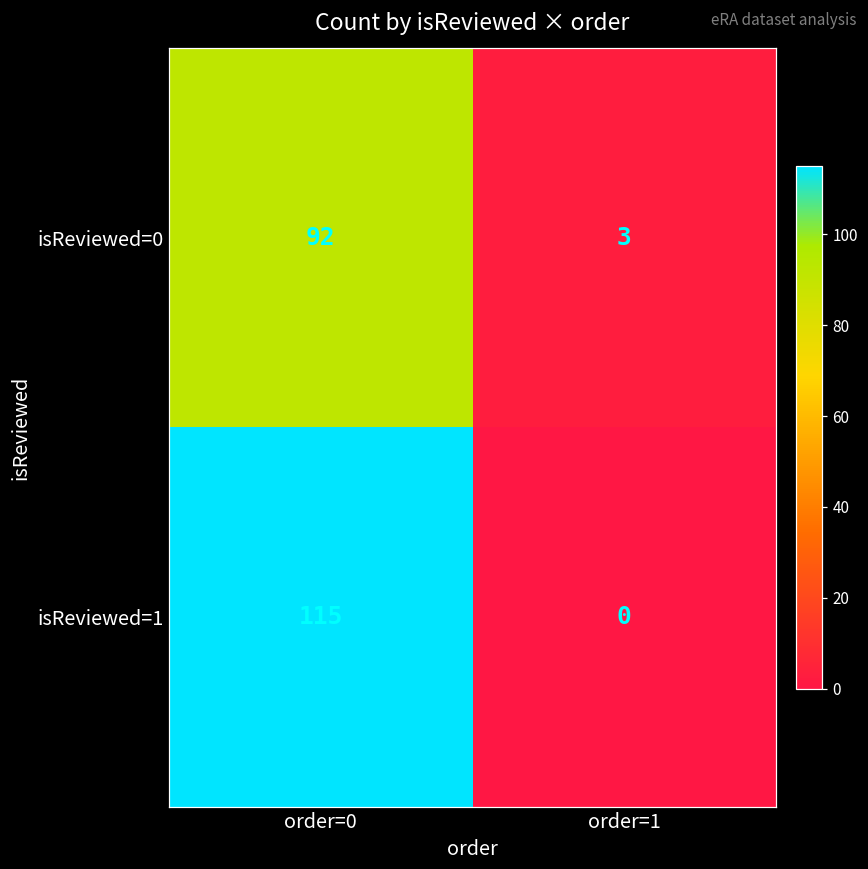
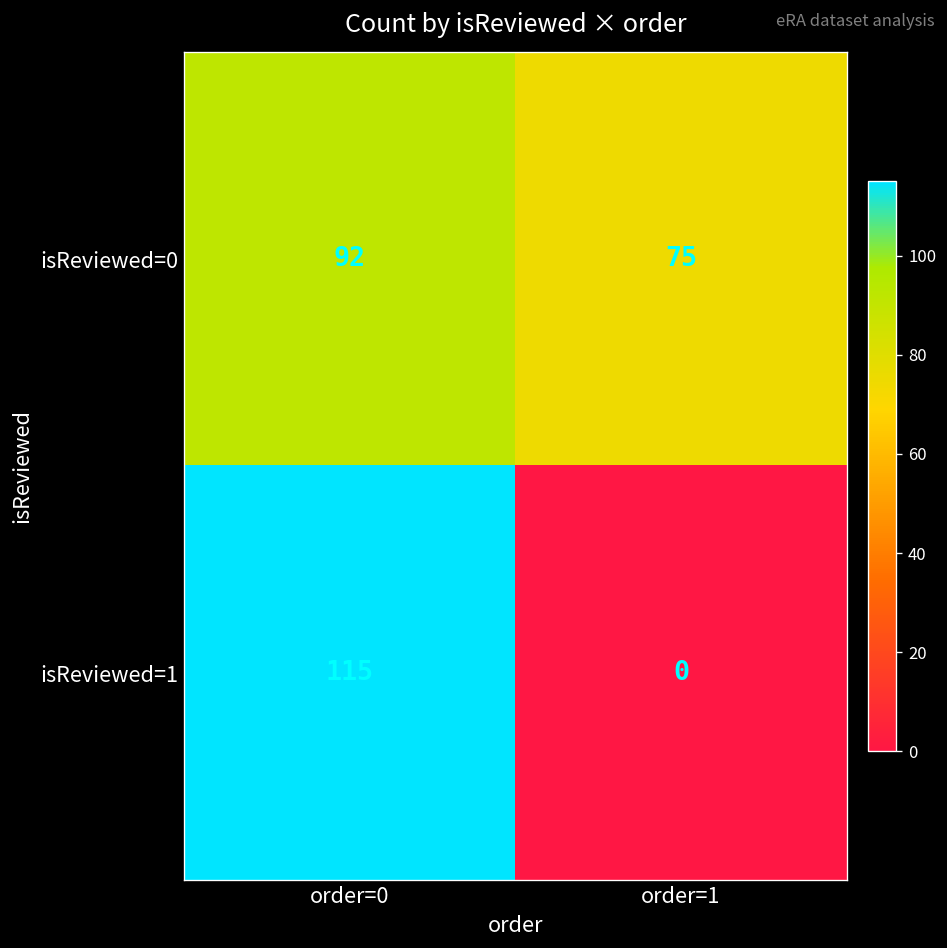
  {
    "isReviewed=0": {
      "order=0": 92,
-     "order=1": 3
+     "order=1": 75
    },
    "isReviewed=1": {
      "order=1": 0
    }
  }
